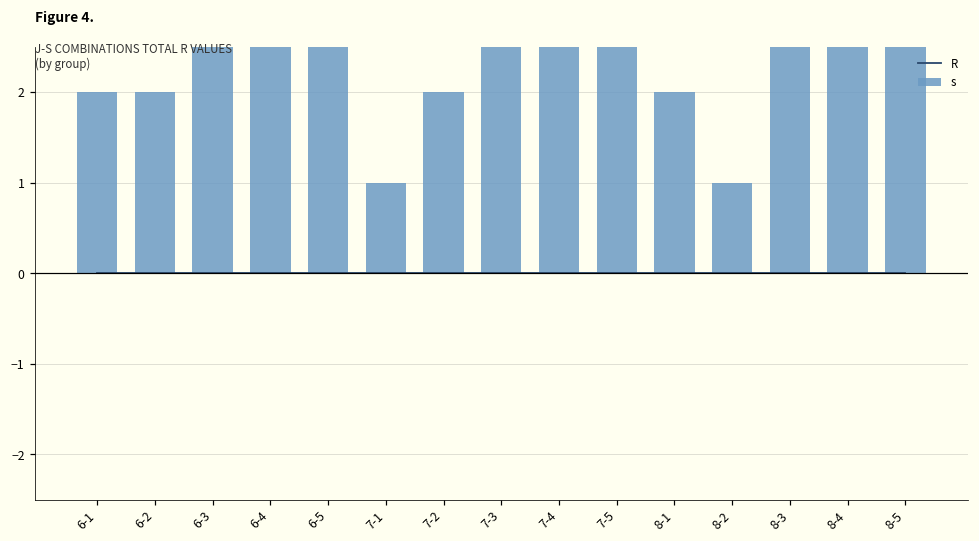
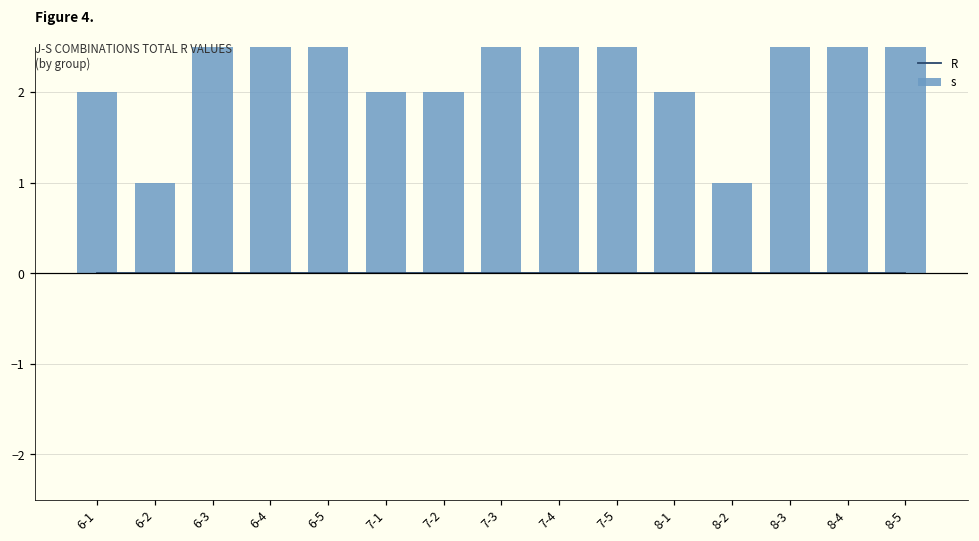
  {
    "R": {
      "6-1": 0,
      "6-2": 0,
      "6-3": 0,
      "6-4": 0,
      "6-5": 0,
      "7-1": 0,
      "7-2": 0,
      "7-3": 0,
      "7-4": 0,
      "7-5": 0,
      "8-1": 0,
      "8-2": 0,
      "8-3": 0,
      "8-4": 0,
      "8-5": 0
    },
    "s": {
      "6-1": 2,
-     "6-2": 2,
-     "7-1": 1,
+     "6-2": 1,
+     "7-1": 2,
      "7-2": 2,
      "8-1": 2,
      "8-2": 1
    }
  }
